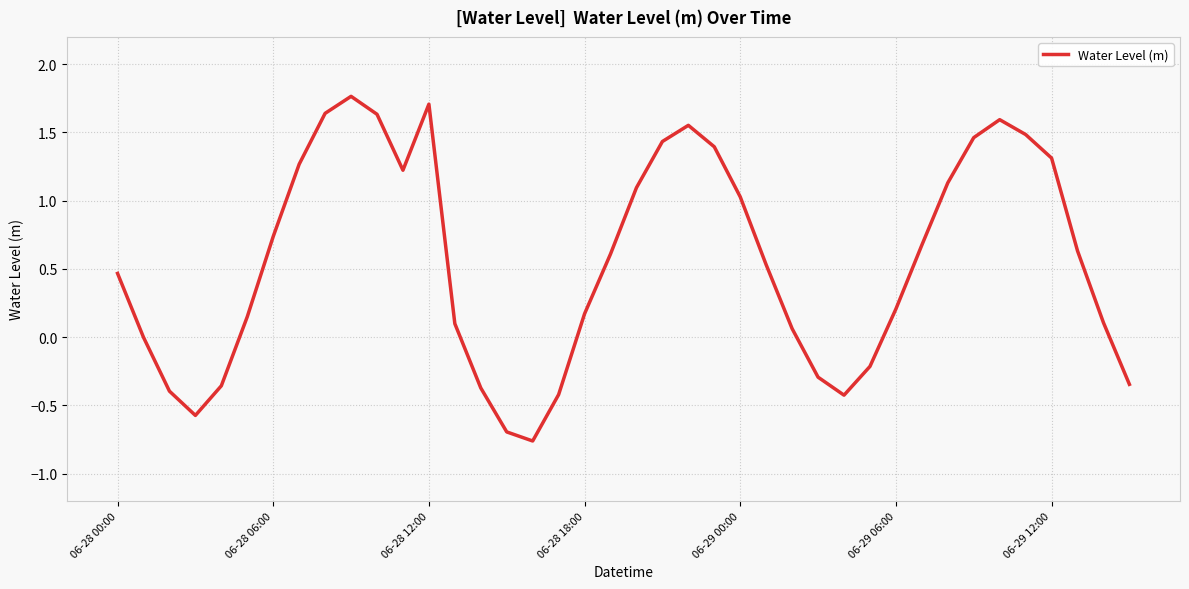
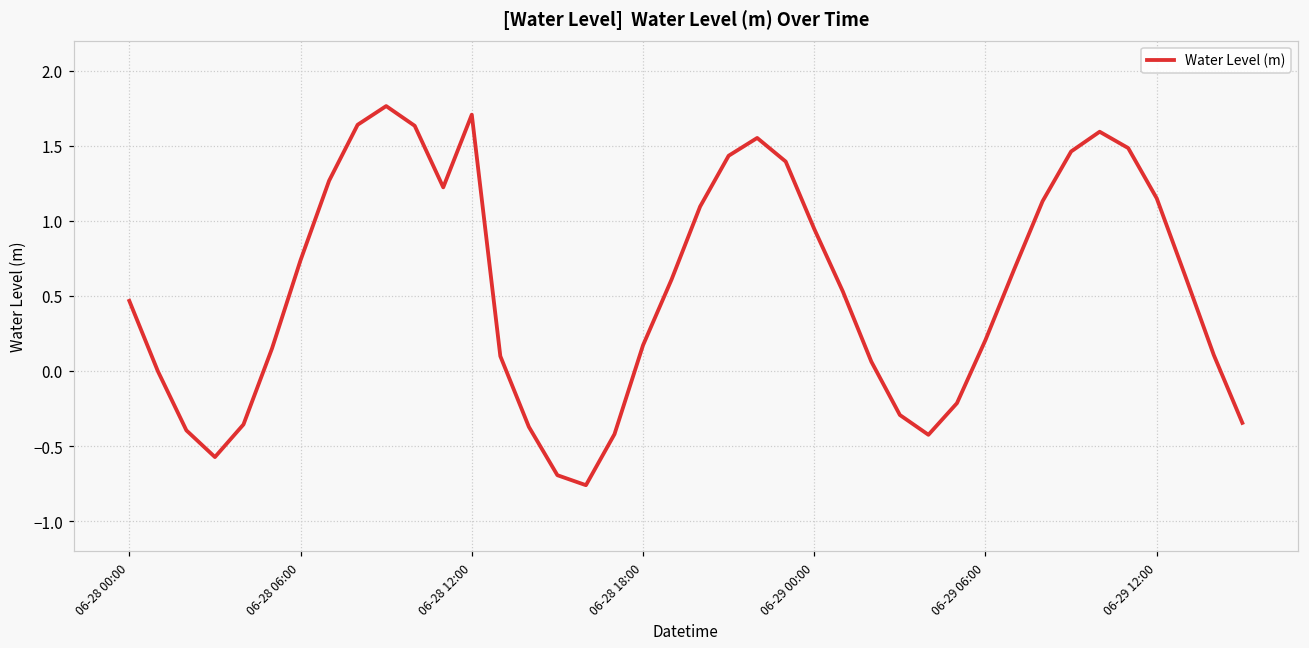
  {
    "06-28 00:00": 0.47,
    "06-28 06:00": 0.74,
    "06-28 12:00": 1.71,
    "06-28 18:00": 0.17,
-   "06-29 00:00": 1.03,
+   "06-29 00:00": 0.95,
    "06-29 06:00": 0.21,
-   "06-29 12:00": 1.31
+   "06-29 12:00": 1.15
  }
